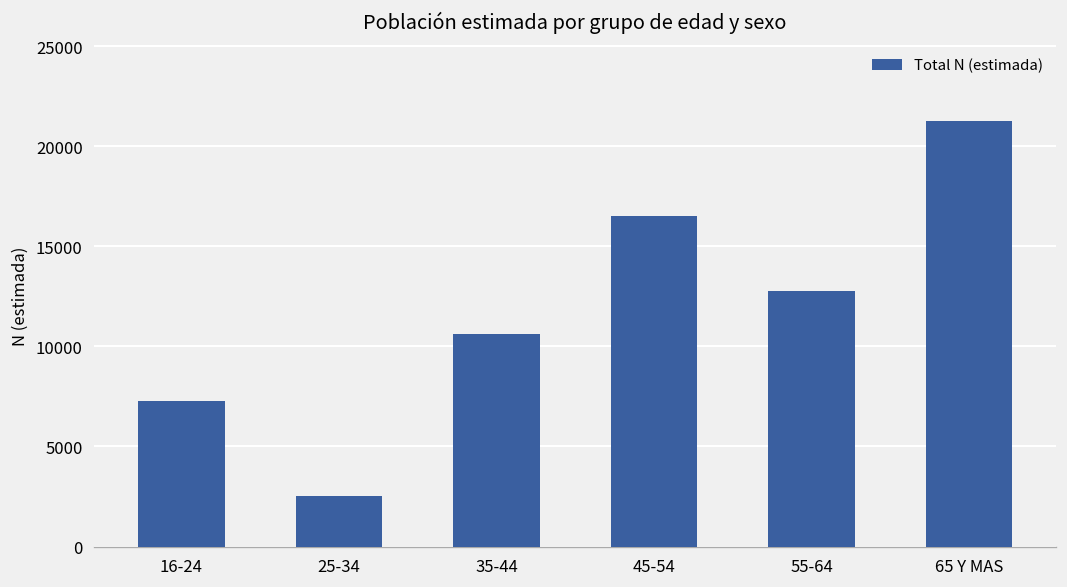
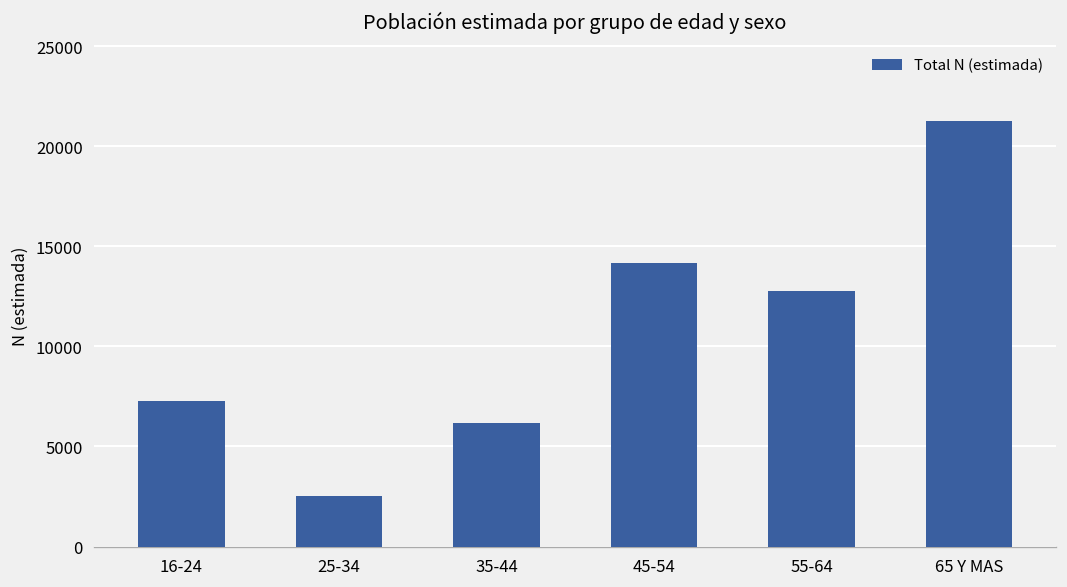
  {
    "16-24": 7300,
    "25-34": 2500,
-   "35-44": 10600,
-   "45-54": 16500,
+   "35-44": 6200,
+   "45-54": 14200,
    "55-64": 12700,
    "65 Y MAS": 21300
  }
